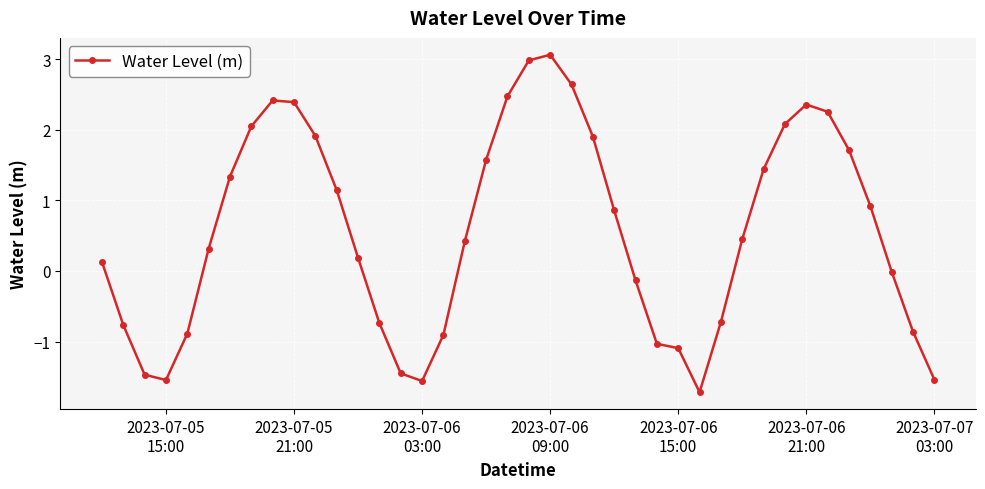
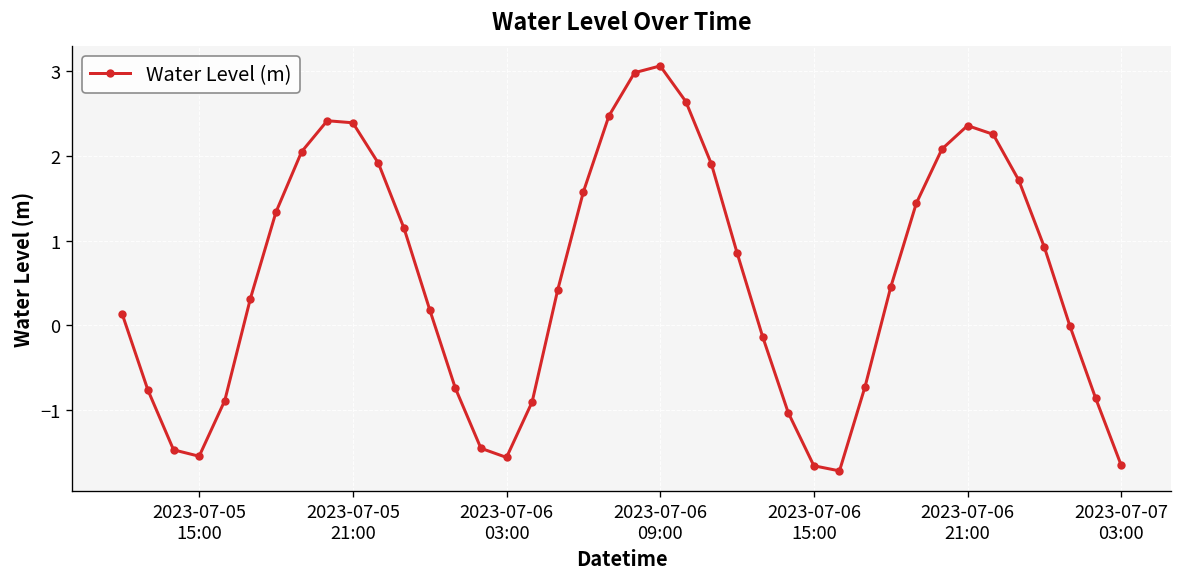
  {
    "2023-07-05 15:00": -1.5,
    "2023-07-05 21:00": 2.4,
    "2023-07-06 03:00": -1.6,
    "2023-07-06 09:00": 3.1,
-   "2023-07-06 15:00": -1.1,
+   "2023-07-06 15:00": -1.7,
    "2023-07-06 21:00": 2.4,
-   "2023-07-07 03:00": -1.5
+   "2023-07-07 03:00": -1.7
  }
